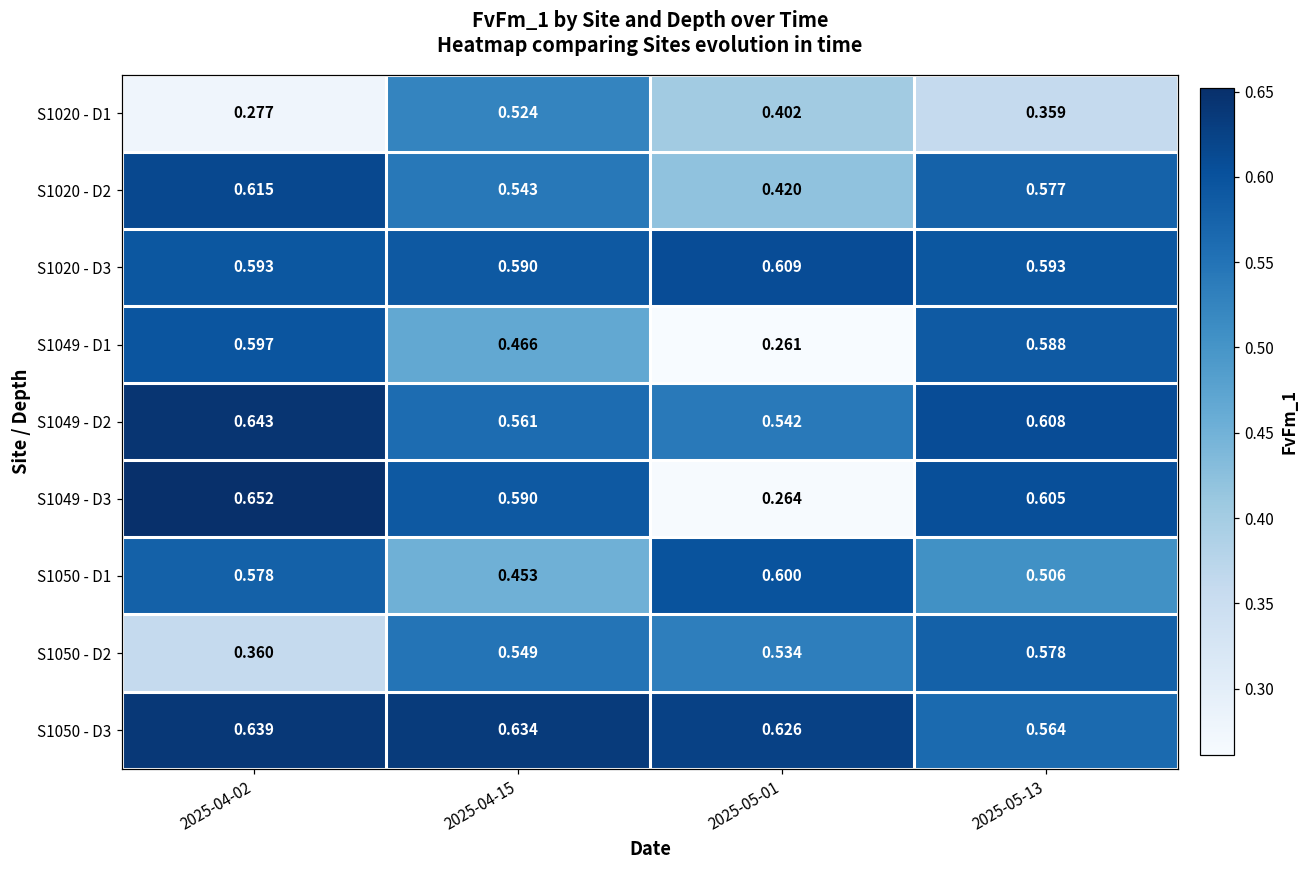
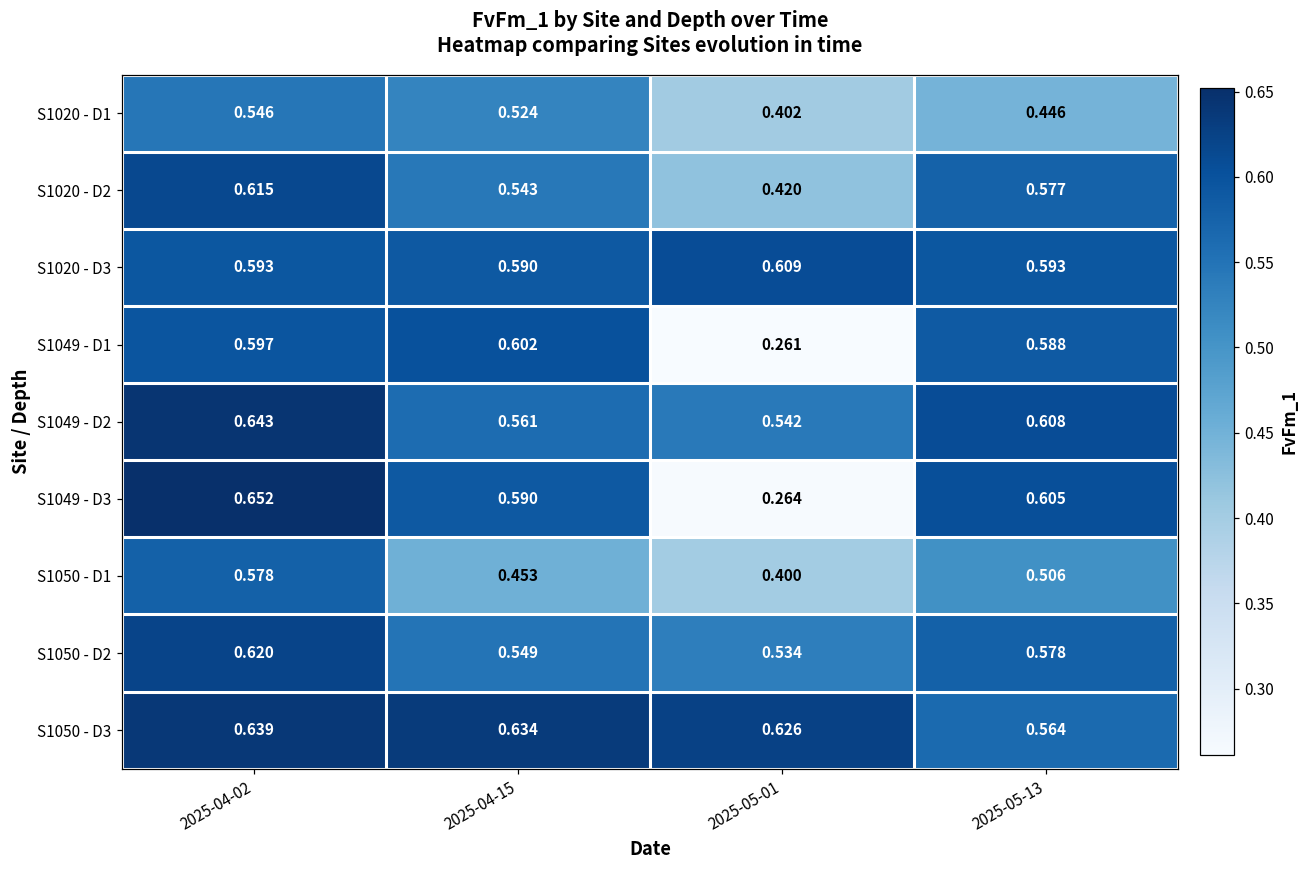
  {
    "S1020 - D1": {
-     "2025-04-02": 0.277,
+     "2025-04-02": 0.546,
      "2025-04-15": 0.524,
      "2025-05-01": 0.402,
-     "2025-05-13": 0.359
+     "2025-05-13": 0.446
    },
    "S1020 - D2": {
      "2025-04-02": 0.615,
      "2025-04-15": 0.543,
      "2025-05-01": 0.420,
      "2025-05-13": 0.577
    },
    "S1020 - D3": {
      "2025-04-02": 0.593,
      "2025-04-15": 0.590,
      "2025-05-01": 0.609,
      "2025-05-13": 0.593
    },
    "S1049 - D1": {
      "2025-04-02": 0.597,
-     "2025-04-15": 0.466,
+     "2025-04-15": 0.602,
      "2025-05-01": 0.261,
      "2025-05-13": 0.588
    },
    "S1049 - D2": {
      "2025-04-02": 0.643,
      "2025-04-15": 0.561,
      "2025-05-01": 0.542,
      "2025-05-13": 0.608
    },
    "S1049 - D3": {
      "2025-04-02": 0.652,
      "2025-04-15": 0.590,
      "2025-05-01": 0.264,
      "2025-05-13": 0.605
    },
    "S1050 - D1": {
      "2025-04-02": 0.578,
      "2025-04-15": 0.453,
-     "2025-05-01": 0.600,
+     "2025-05-01": 0.400,
      "2025-05-13": 0.506
    },
    "S1050 - D2": {
-     "2025-04-02": 0.360,
+     "2025-04-02": 0.620,
      "2025-04-15": 0.549,
      "2025-05-01": 0.534,
      "2025-05-13": 0.578
    },
    "S1050 - D3": {
      "2025-04-02": 0.639,
      "2025-04-15": 0.634,
      "2025-05-01": 0.626,
      "2025-05-13": 0.564
    }
  }
